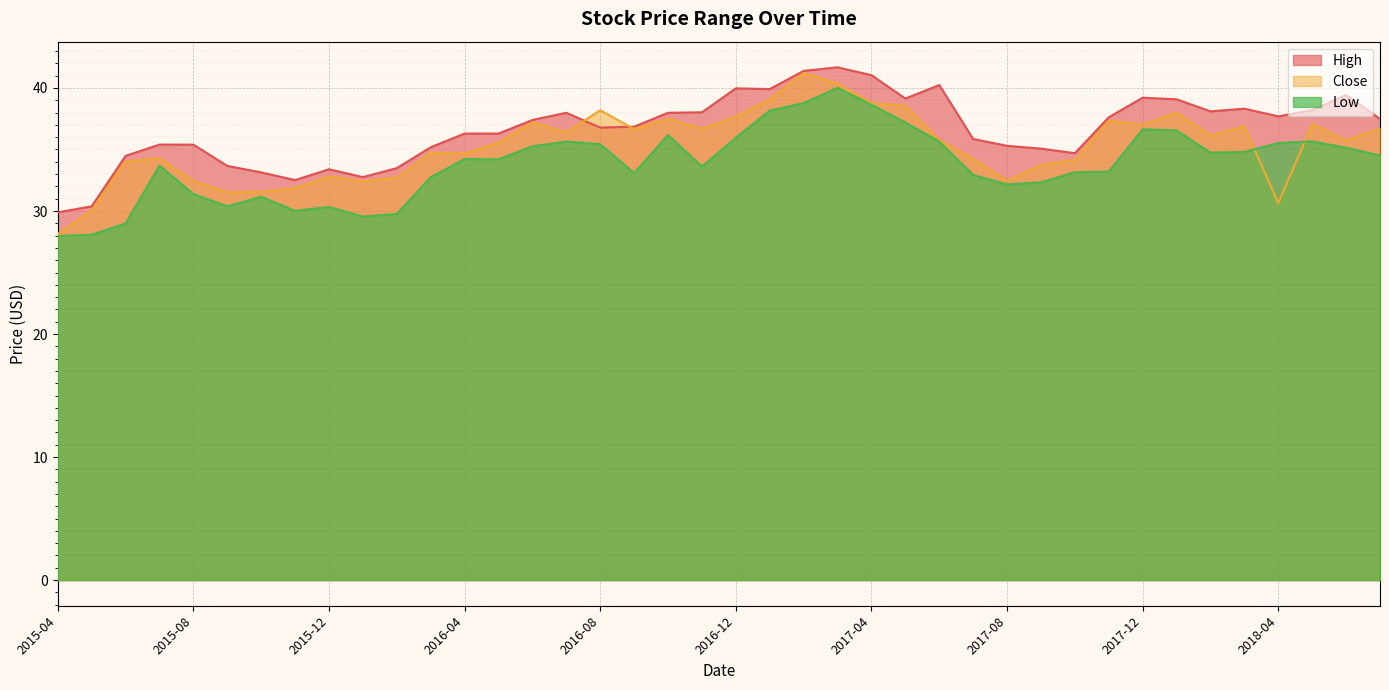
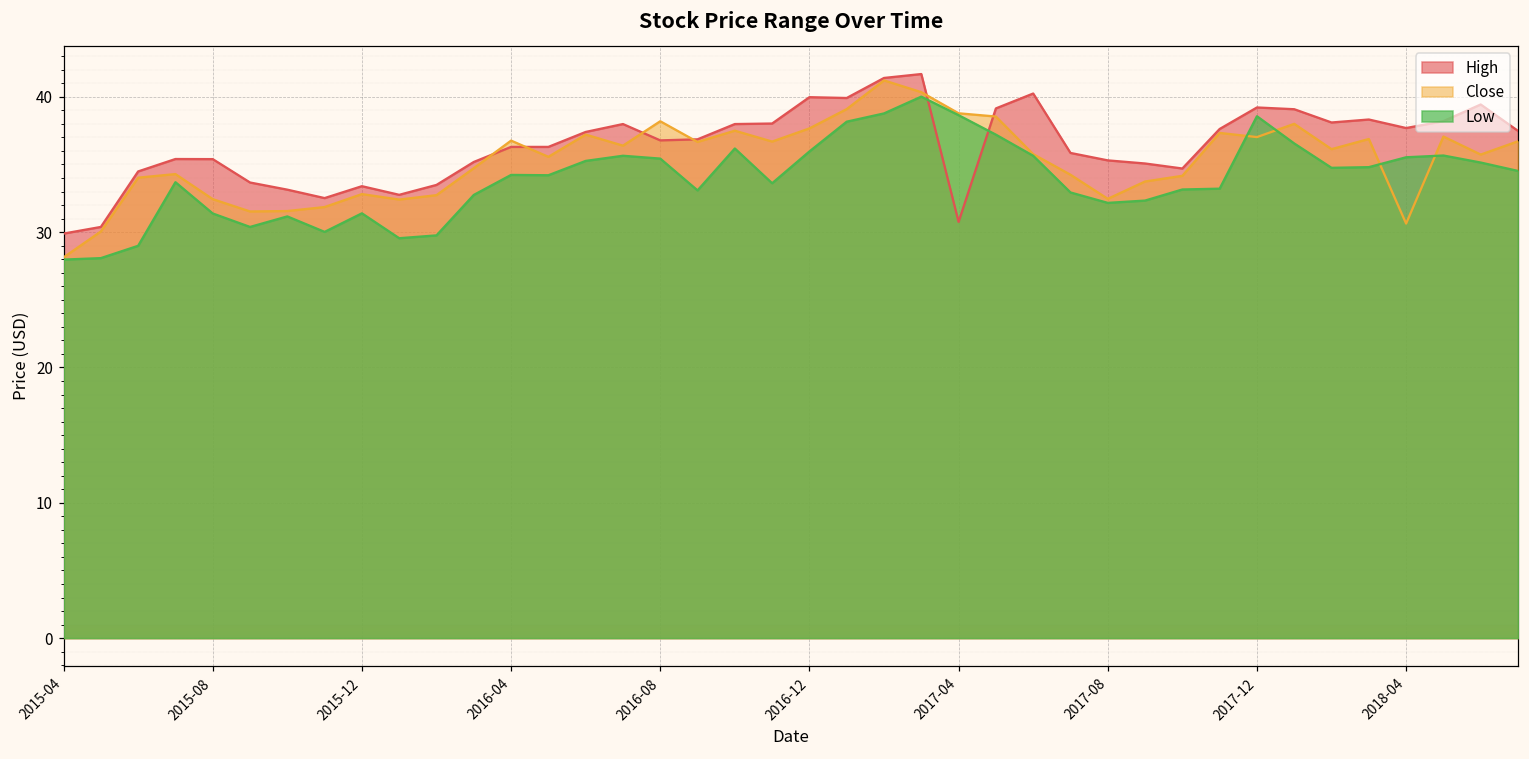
  {
    "High": {
      "2015-04": 29.9,
      "2015-08": 35.4,
      "2015-12": 33.4,
      "2016-04": 36.3,
      "2016-08": 36.8,
      "2016-12": 40.0,
-     "2017-04": 41.0,
+     "2017-04": 30.8,
      "2017-08": 35.3,
      "2017-12": 39.2,
      "2018-04": 37.7
    },
    "Close": {
      "2015-08": 32.4,
      "2015-12": 32.8,
-     "2016-04": 34.7,
+     "2016-04": 36.8,
      "2016-08": 38.2,
      "2016-12": 37.7,
      "2017-08": 32.5,
      "2017-12": 37.0,
      "2018-04": 30.6
    },
    "Low": {
      "2015-08": 31.4,
-     "2015-12": 30.3,
+     "2015-12": 31.4,
      "2016-04": 34.2,
      "2016-08": 35.4,
      "2016-12": 36.0,
      "2017-08": 32.2,
-     "2017-12": 36.6,
+     "2017-12": 38.6,
      "2018-04": 35.5
    }
  }
